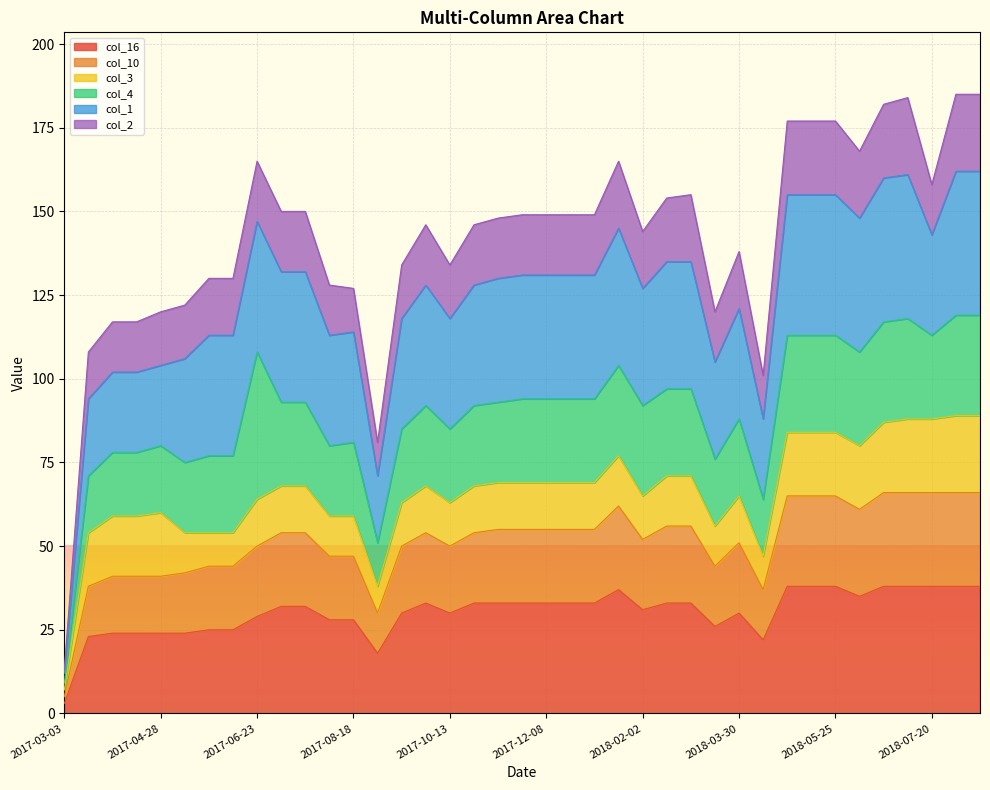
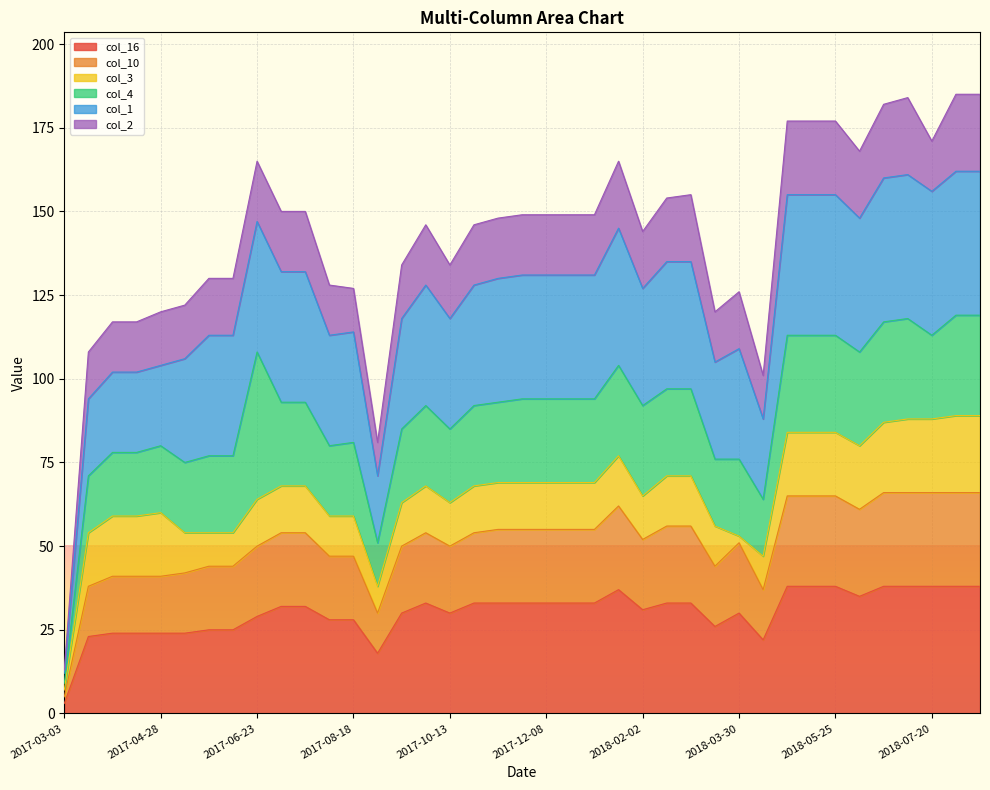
  {
    "col_3": {
      "2017-03-03": 2,
      "2017-04-28": 19,
      "2017-06-23": 14,
      "2017-08-18": 12,
      "2017-10-13": 13,
      "2017-12-08": 14,
      "2018-02-02": 13,
-     "2018-03-30": 14,
+     "2018-03-30": 2,
      "2018-05-25": 19,
      "2018-07-20": 22
    },
    "col_4": {
      "2017-03-03": 2,
      "2017-04-28": 20,
      "2017-06-23": 44,
      "2017-08-18": 22,
      "2017-10-13": 22,
      "2017-12-08": 25,
      "2018-02-02": 27,
      "2018-03-30": 23,
      "2018-05-25": 29,
      "2018-07-20": 25
    },
    "col_1": {
      "2017-03-03": 3,
      "2017-04-28": 24,
      "2017-06-23": 39,
      "2017-08-18": 33,
      "2017-10-13": 33,
      "2017-12-08": 37,
      "2018-02-02": 35,
      "2018-03-30": 33,
      "2018-05-25": 42,
-     "2018-07-20": 30
+     "2018-07-20": 43
    },
    "col_2": {
      "2017-03-03": 1,
      "2017-04-28": 16,
      "2017-06-23": 18,
      "2017-08-18": 13,
      "2017-10-13": 16,
      "2017-12-08": 18,
      "2018-02-02": 17,
      "2018-03-30": 17,
      "2018-05-25": 22,
      "2018-07-20": 15
    }
  }
